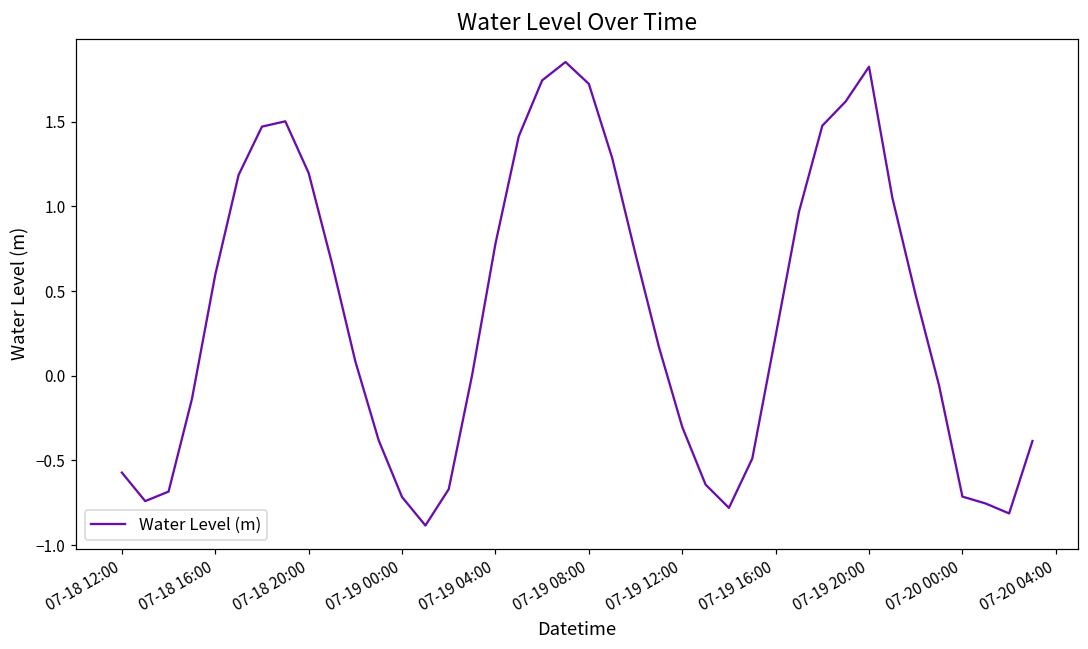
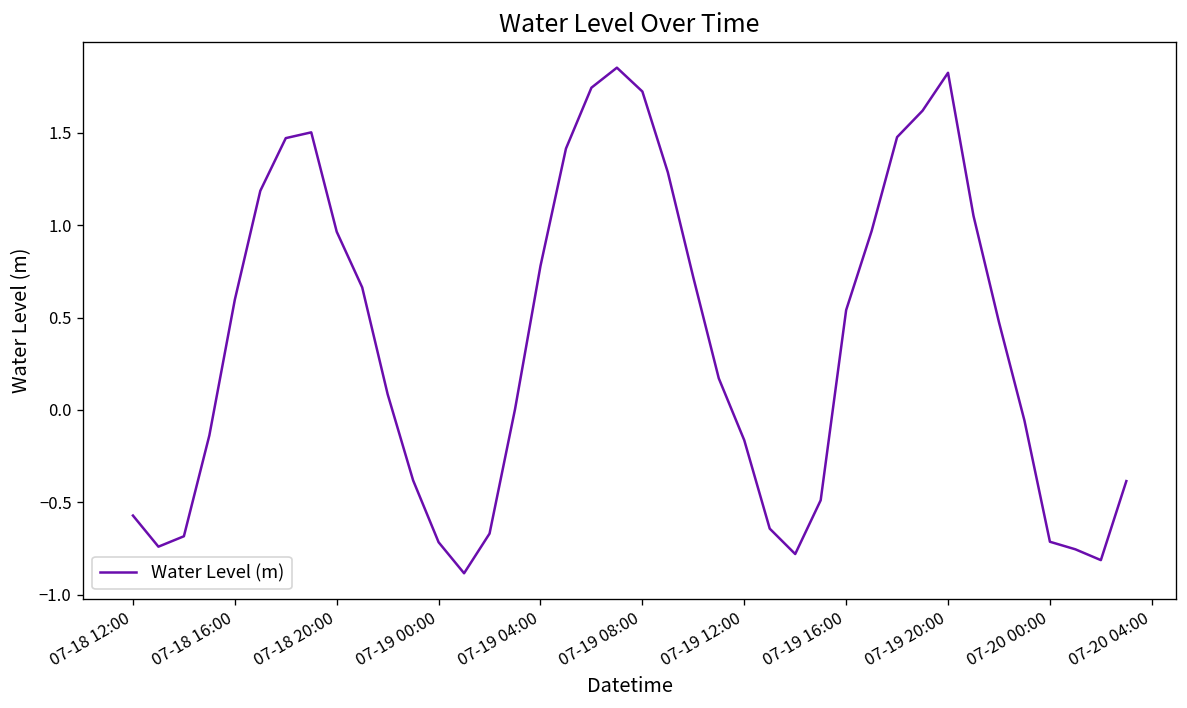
  {
    "07-18 12:00": -0.57,
    "07-18 16:00": 0.60,
-   "07-18 20:00": 1.20,
+   "07-18 20:00": 0.96,
    "07-19 00:00": -0.72,
    "07-19 04:00": 0.78,
    "07-19 08:00": 1.72,
-   "07-19 12:00": -0.30,
-   "07-19 16:00": 0.24,
+   "07-19 12:00": -0.16,
+   "07-19 16:00": 0.54,
    "07-19 20:00": 1.82,
    "07-20 00:00": -0.71
  }
